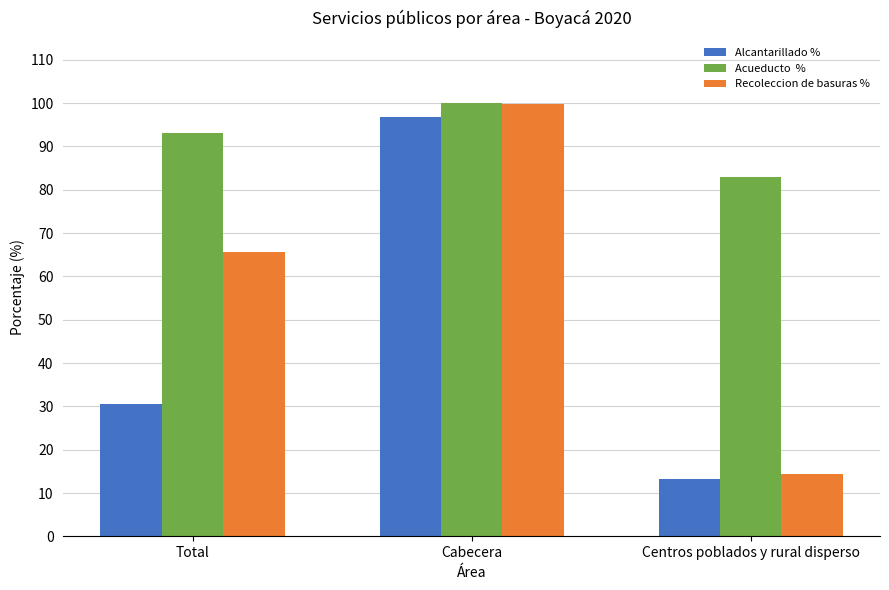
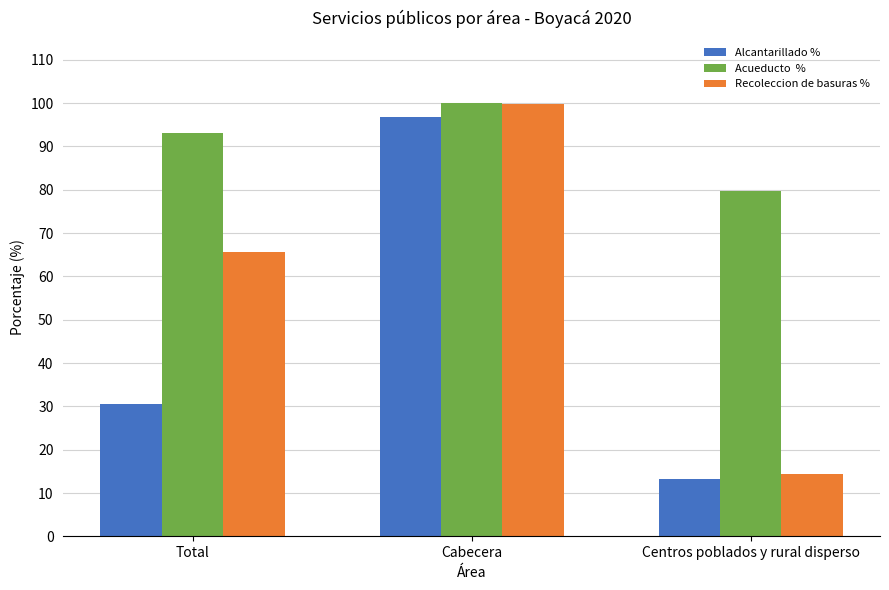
  {
    "Alcantarillado %": {
      "Total": 31,
      "Cabecera": 97,
      "Centros poblados y rural disperso": 13
    },
    "Acueducto %": {
      "Total": 93,
      "Cabecera": 100,
-     "Centros poblados y rural disperso": 83
+     "Centros poblados y rural disperso": 80
    },
    "Recoleccion de basuras %": {
      "Total": 66,
      "Cabecera": 100,
      "Centros poblados y rural disperso": 14
    }
  }
